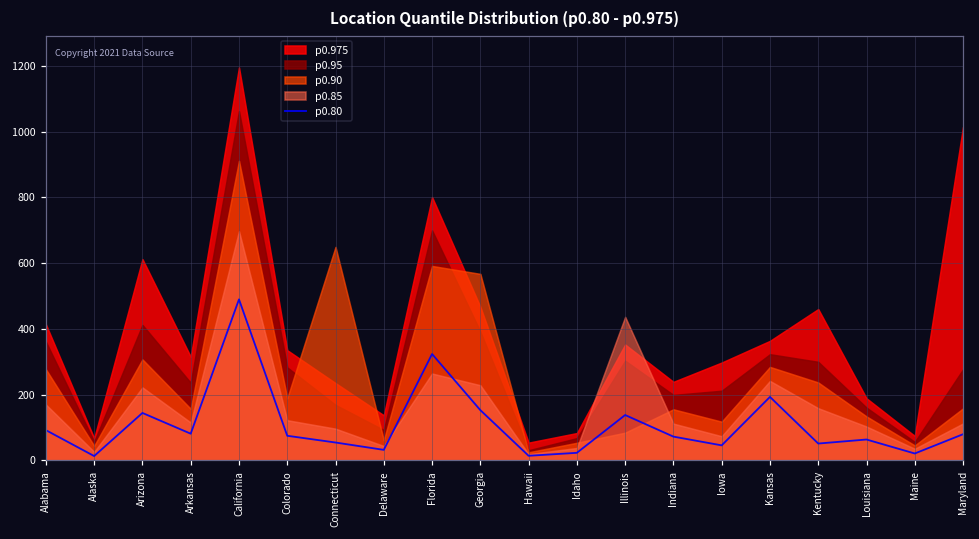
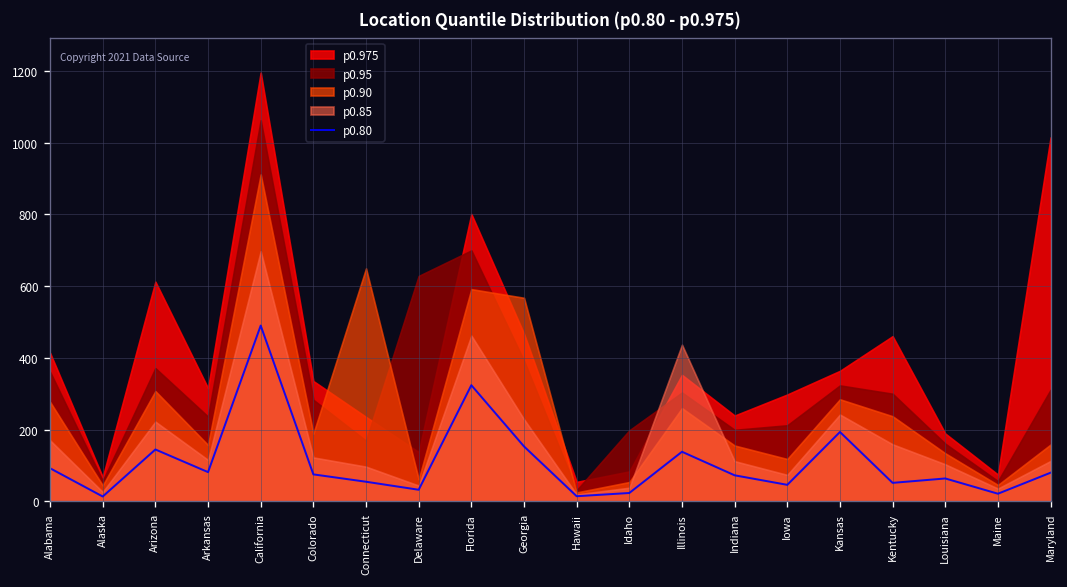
  {
    "p0.80": {
      "Alabama": 90,
      "Alaska": 10,
      "Arizona": 140,
      "Arkansas": 80,
      "California": 490,
      "Colorado": 70,
      "Connecticut": 50,
      "Delaware": 30,
      "Florida": 320,
      "Georgia": 150,
      "Idaho": 20,
      "Illinois": 140,
      "Indiana": 70,
      "Iowa": 50,
      "Kansas": 190,
      "Kentucky": 50,
      "Louisiana": 60,
      "Maine": 20,
      "Maryland": 80
    },
    "p0.975": {
      "Alabama": 410,
      "Alaska": 70,
      "Arizona": 610,
      "Arkansas": 320,
      "California": 1200,
      "Colorado": 340,
      "Connecticut": 240,
      "Delaware": 140,
      "Florida": 800,
      "Georgia": 470,
      "Hawaii": 50,
      "Idaho": 80,
      "Illinois": 350,
      "Indiana": 240,
      "Iowa": 300,
      "Kansas": 360,
      "Kentucky": 460,
      "Louisiana": 190,
      "Maine": 70,
      "Maryland": 1010
    },
    "p0.95": {
      "Alabama": 360,
      "Alaska": 60,
-     "Arizona": 410,
+     "Arizona": 370,
      "Arkansas": 240,
      "California": 1060,
      "Colorado": 280,
      "Connecticut": 170,
-     "Delaware": 90,
+     "Delaware": 630,
      "Florida": 700,
      "Georgia": 390,
-     "Idaho": 70,
+     "Idaho": 200,
      "Illinois": 300,
      "Indiana": 200,
      "Iowa": 210,
      "Kansas": 320,
      "Kentucky": 300,
      "Louisiana": 160,
      "Maine": 60,
-     "Maryland": 280
+     "Maryland": 310
    },
    "p0.90": {
      "Alabama": 280,
      "Alaska": 40,
      "Arizona": 310,
      "Arkansas": 160,
      "California": 910,
      "Colorado": 190,
      "Connecticut": 650,
      "Delaware": 60,
      "Florida": 590,
      "Georgia": 570,
      "Idaho": 50,
-     "Illinois": 80,
+     "Illinois": 260,
      "Indiana": 160,
      "Iowa": 120,
      "Kansas": 280,
      "Kentucky": 240,
      "Louisiana": 130,
      "Maine": 50,
      "Maryland": 160
    },
    "p0.85": {
      "Alabama": 170,
      "Alaska": 30,
      "Arizona": 220,
      "Arkansas": 120,
      "California": 700,
      "Colorado": 120,
      "Connecticut": 100,
      "Delaware": 40,
-     "Florida": 260,
+     "Florida": 460,
      "Georgia": 230,
      "Idaho": 40,
      "Illinois": 440,
      "Indiana": 110,
      "Iowa": 70,
      "Kansas": 240,
      "Kentucky": 160,
      "Louisiana": 100,
      "Maine": 40,
      "Maryland": 110
    }
  }
